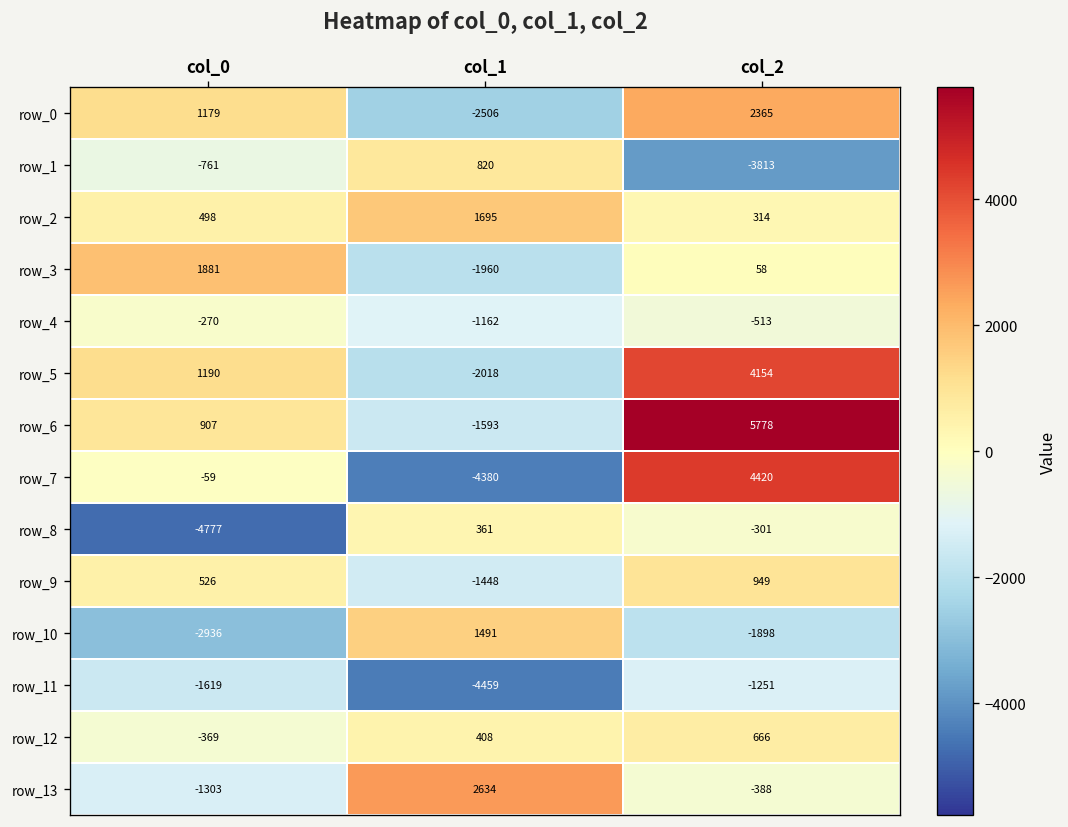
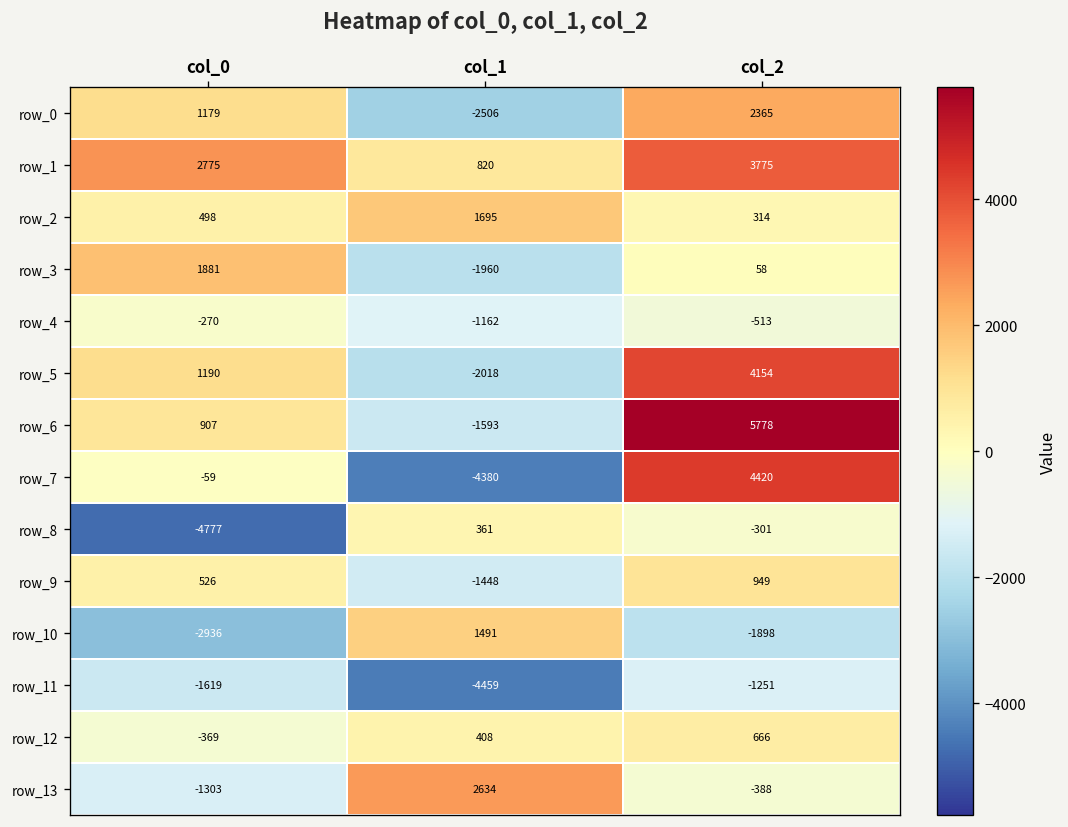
  {
    "row_0": {
      "col_0": 1179,
      "col_1": -2506,
      "col_2": 2365
    },
    "row_1": {
-     "col_0": -761,
+     "col_0": 2775,
      "col_1": 820,
-     "col_2": -3813
+     "col_2": 3775
    },
    "row_2": {
      "col_0": 498,
      "col_1": 1695,
      "col_2": 314
    },
    "row_3": {
      "col_0": 1881,
      "col_1": -1960,
      "col_2": 58
    },
    "row_4": {
      "col_0": -270,
      "col_1": -1162,
      "col_2": -513
    },
    "row_5": {
      "col_0": 1190,
      "col_1": -2018,
      "col_2": 4154
    },
    "row_6": {
      "col_0": 907,
      "col_1": -1593,
      "col_2": 5778
    },
    "row_7": {
      "col_0": -59,
      "col_1": -4380,
      "col_2": 4420
    },
    "row_8": {
      "col_0": -4777,
      "col_1": 361,
      "col_2": -301
    },
    "row_9": {
      "col_0": 526,
      "col_1": -1448,
      "col_2": 949
    },
    "row_10": {
      "col_0": -2936,
      "col_1": 1491,
      "col_2": -1898
    },
    "row_11": {
      "col_0": -1619,
      "col_1": -4459,
      "col_2": -1251
    },
    "row_12": {
      "col_0": -369,
      "col_1": 408,
      "col_2": 666
    },
    "row_13": {
      "col_0": -1303,
      "col_1": 2634,
      "col_2": -388
    }
  }
